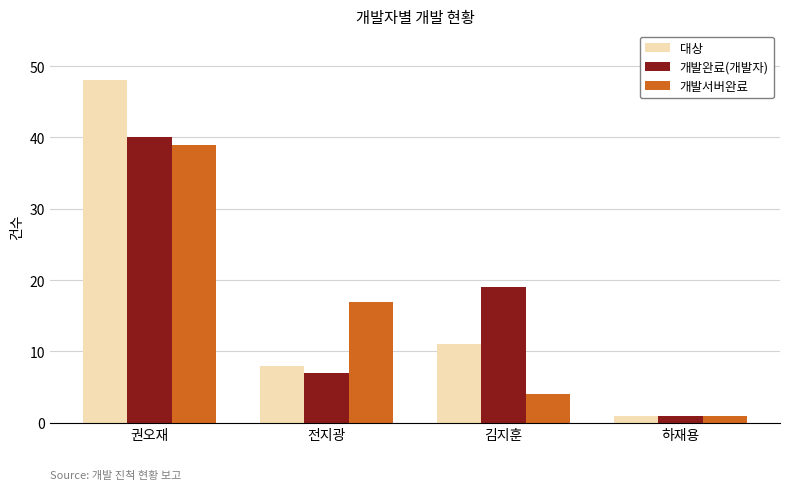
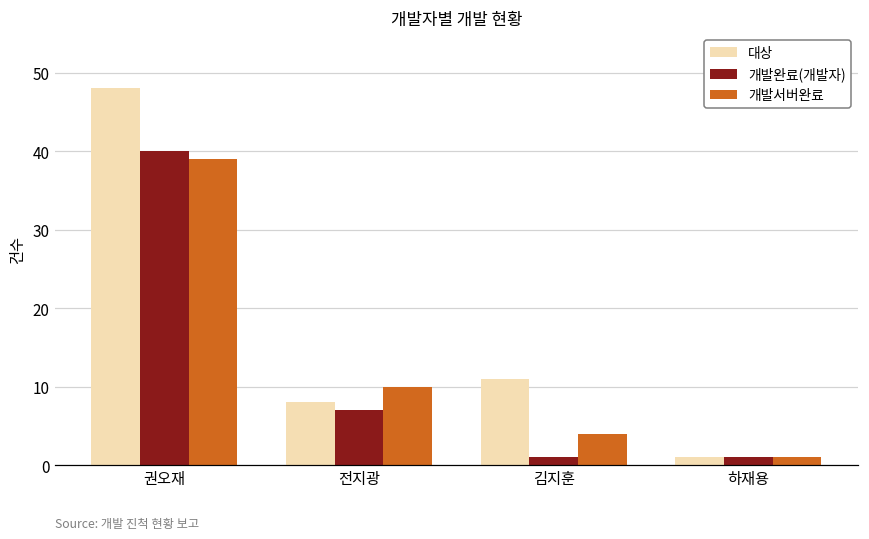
  {
    "대상": {
      "권오재": 48,
      "전지광": 8,
      "김지훈": 11,
      "하재용": 1
    },
    "개발완료(개발자)": {
      "권오재": 40,
      "전지광": 7,
-     "김지훈": 19,
+     "김지훈": 1,
      "하재용": 1
    },
    "개발서버완료": {
      "권오재": 39,
-     "전지광": 17,
+     "전지광": 10,
      "김지훈": 4,
      "하재용": 1
    }
  }
